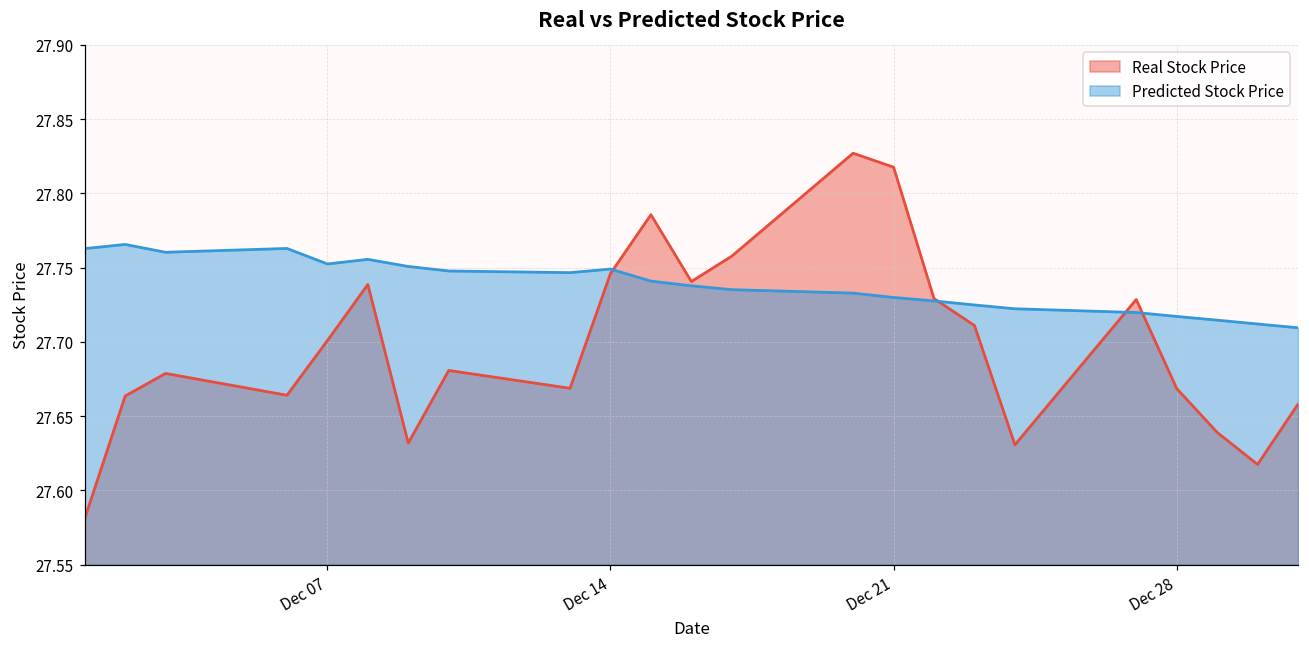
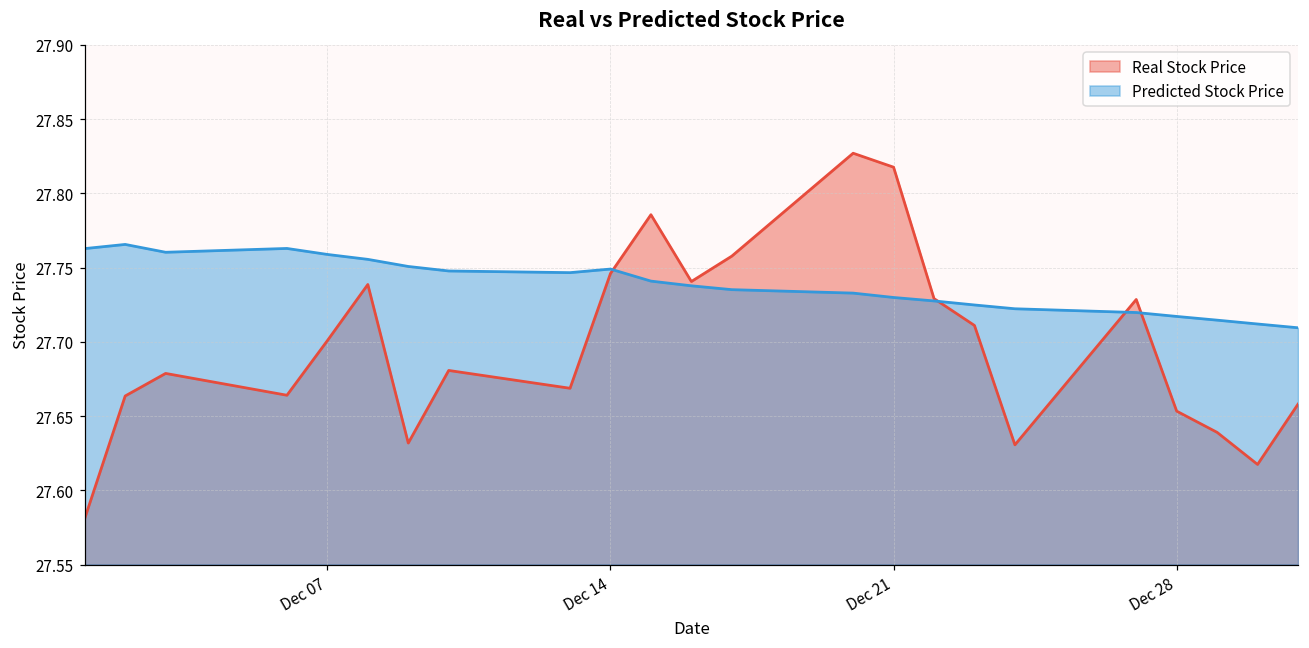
  {
    "Real Stock Price": {
      "Dec 07": 27.701,
      "Dec 14": 27.746,
      "Dec 21": 27.818,
-     "Dec 28": 27.669
+     "Dec 28": 27.653
    },
    "Predicted Stock Price": {
-     "Dec 07": 27.752,
+     "Dec 07": 27.759,
      "Dec 14": 27.749,
      "Dec 21": 27.730,
      "Dec 28": 27.717
    }
  }
